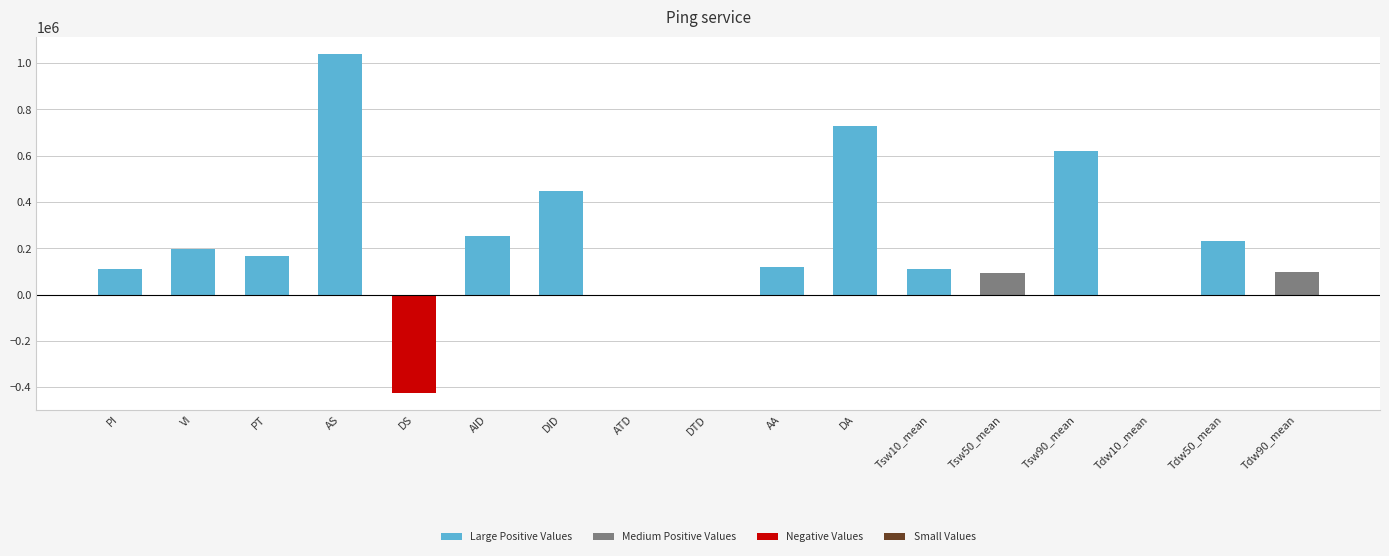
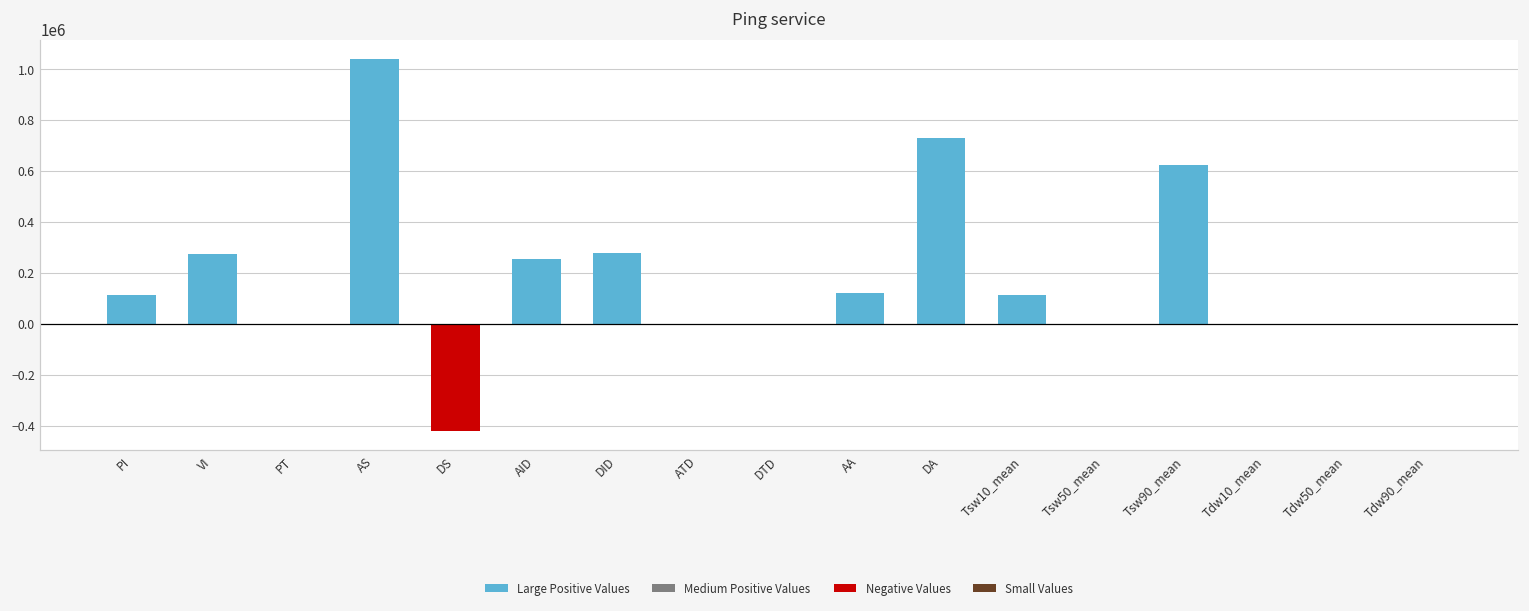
  {
    "PI": 110000,
-   "VI": 200000,
-   "PT": 170000,
+   "VI": 270000,
+   "PT": 0,
    "AS": 1040000,
    "DS": -420000,
    "AID": 260000,
-   "DID": 450000,
+   "DID": 280000,
    "AA": 120000,
    "DA": 730000,
    "Tsw10_mean": 110000,
-   "Tsw50_mean": 90000,
+   "Tsw50_mean": 0,
    "Tsw90_mean": 620000,
-   "Tdw50_mean": 230000,
-   "Tdw90_mean": 100000
+   "Tdw50_mean": 0,
+   "Tdw90_mean": 0
  }
